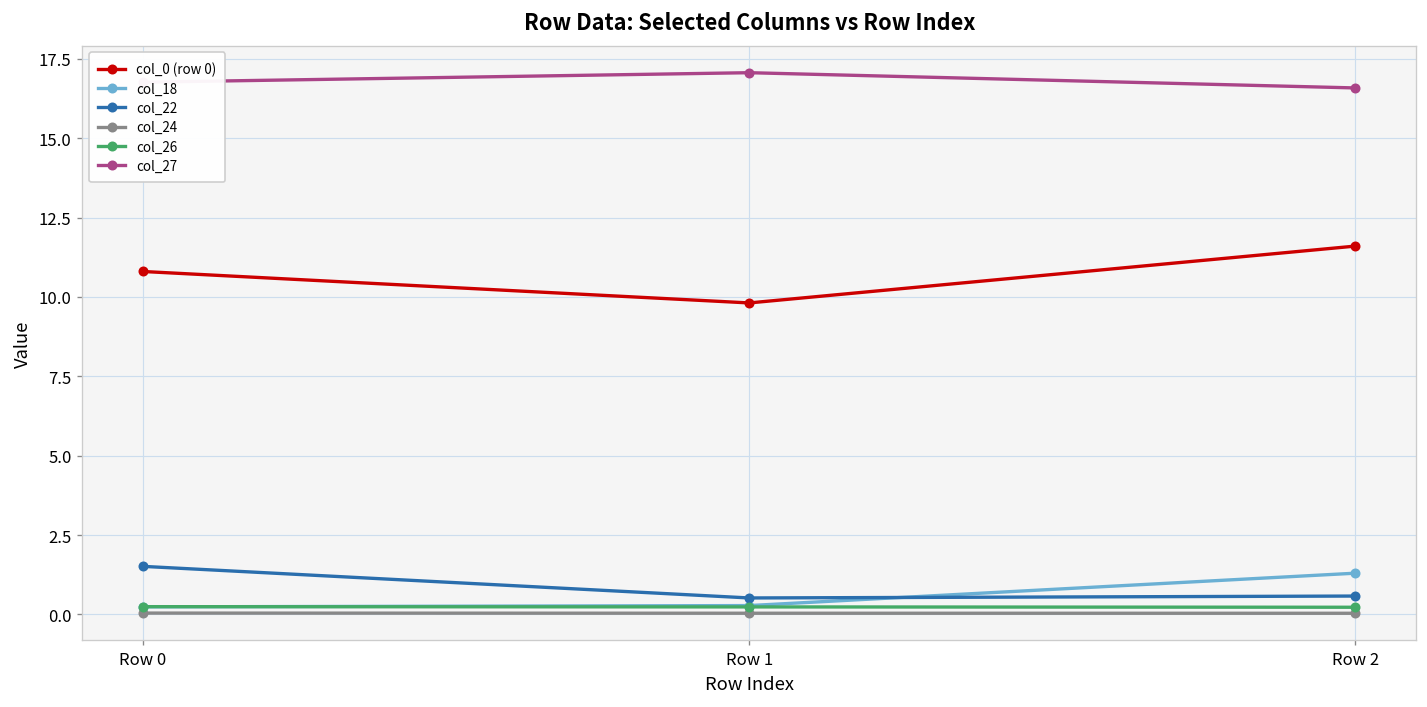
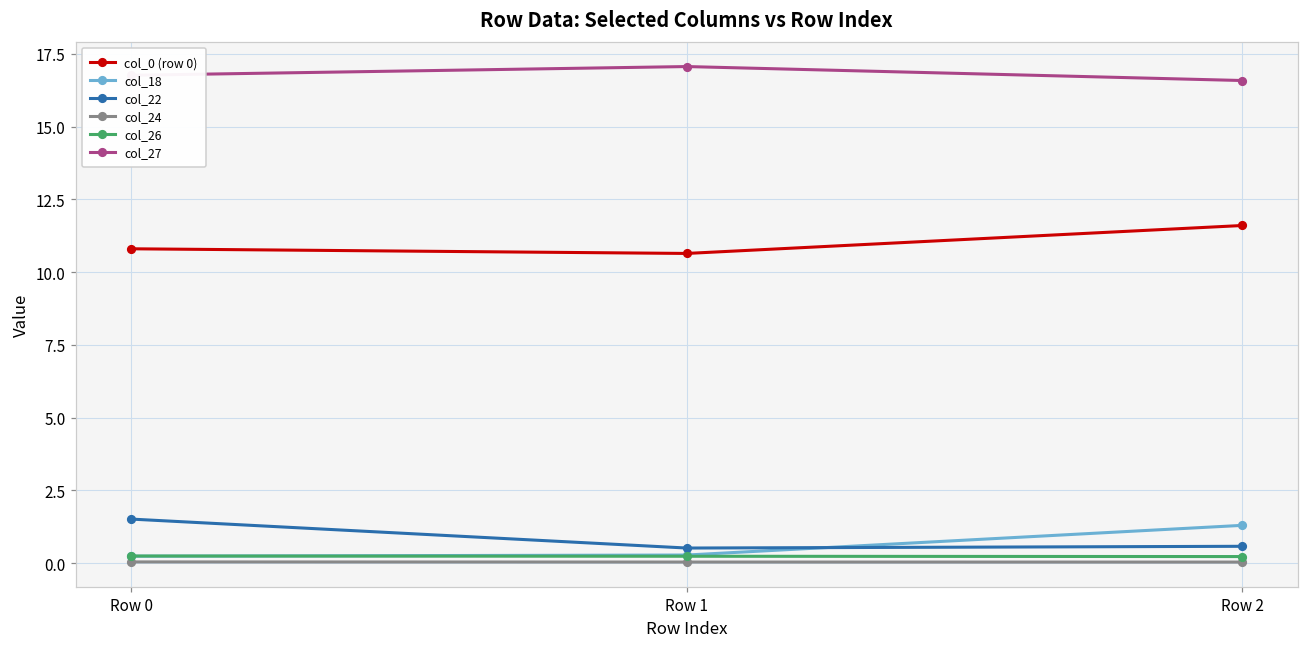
  {
    "col_0 (row 0)": {
      "Row 0": 10.8,
-     "Row 1": 9.8,
+     "Row 1": 10.6,
      "Row 2": 11.6
    },
    "col_18": {
      "Row 2": 1.3
    },
    "col_22": {
      "Row 0": 1.5,
      "Row 1": 0.5,
      "Row 2": 0.6
    },
    "col_24": {
      "Row 0": 0.0,
      "Row 1": 0.0,
      "Row 2": 0.0
    },
    "col_26": {
      "Row 2": 0.2
    },
    "col_27": {
      "Row 1": 17.1,
      "Row 2": 16.6
    }
  }
